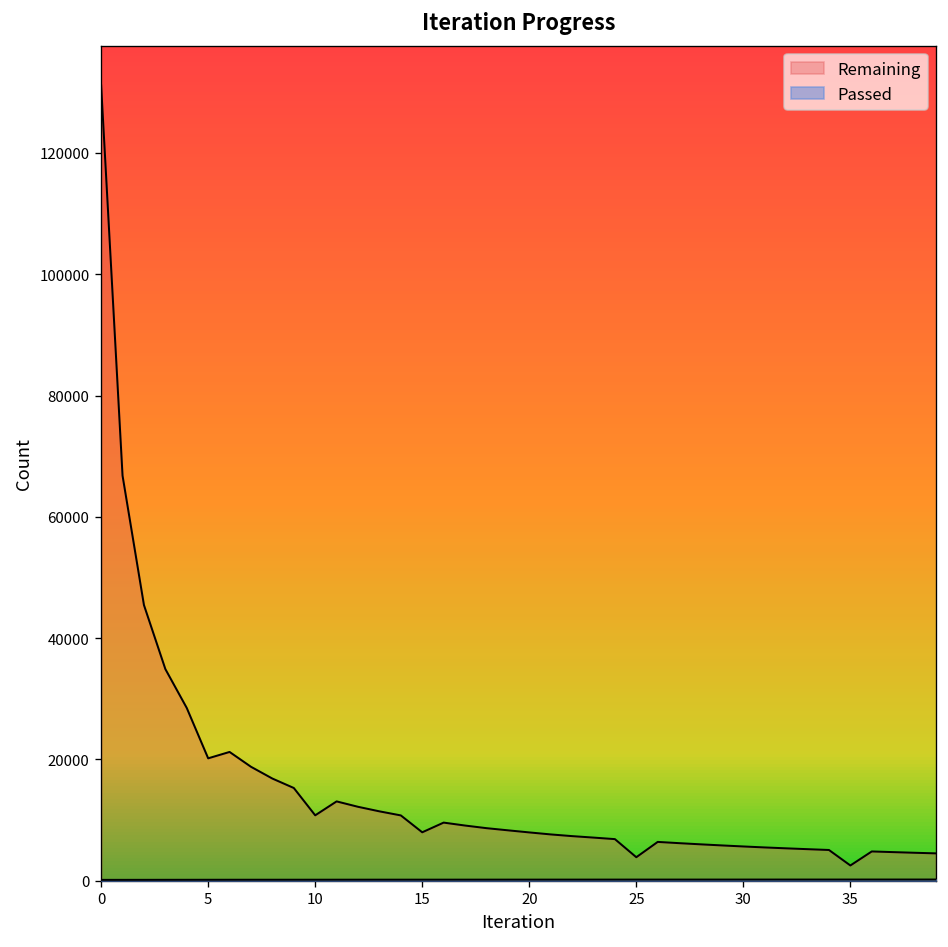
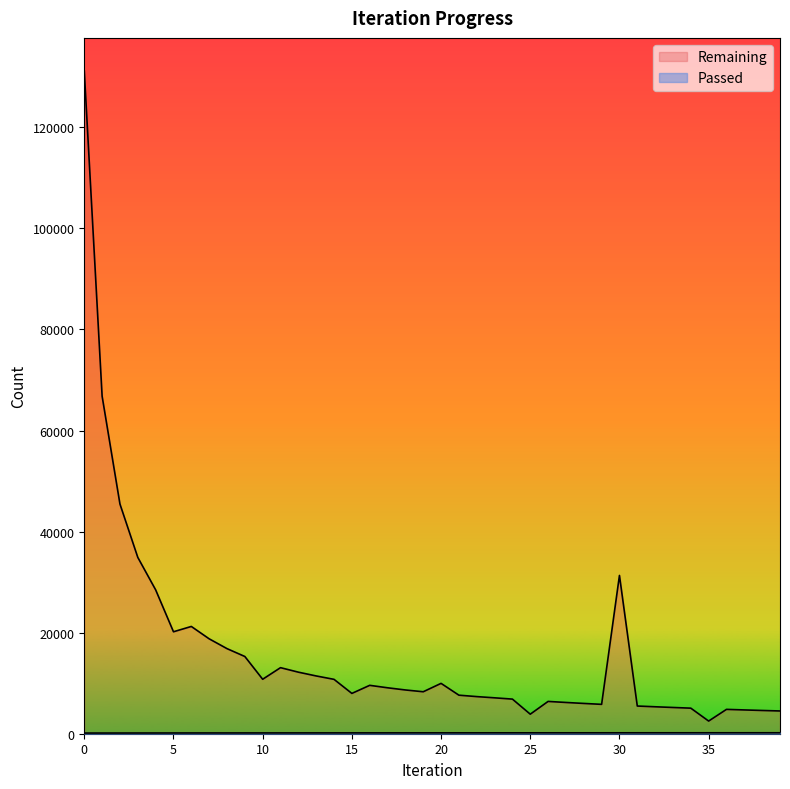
  {
    "Remaining": {
      "0": 131000,
      "5": 20000,
      "10": 11000,
      "15": 8000,
-     "20": 8000,
+     "20": 10000,
      "25": 4000,
-     "30": 6000,
+     "30": 31000,
      "35": 3000
    },
    "Passed": {
      "0": 0,
      "5": 0,
      "10": 0,
      "15": 0,
      "20": 0,
      "25": 0,
      "30": 0,
      "35": 0
    }
  }
